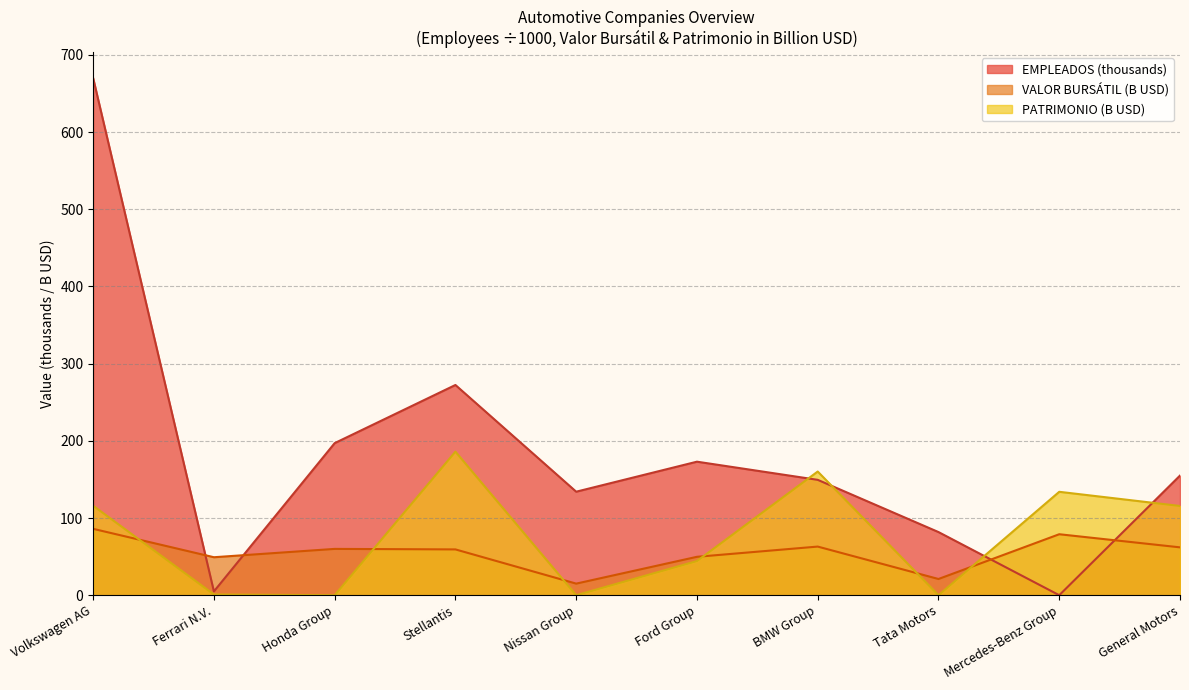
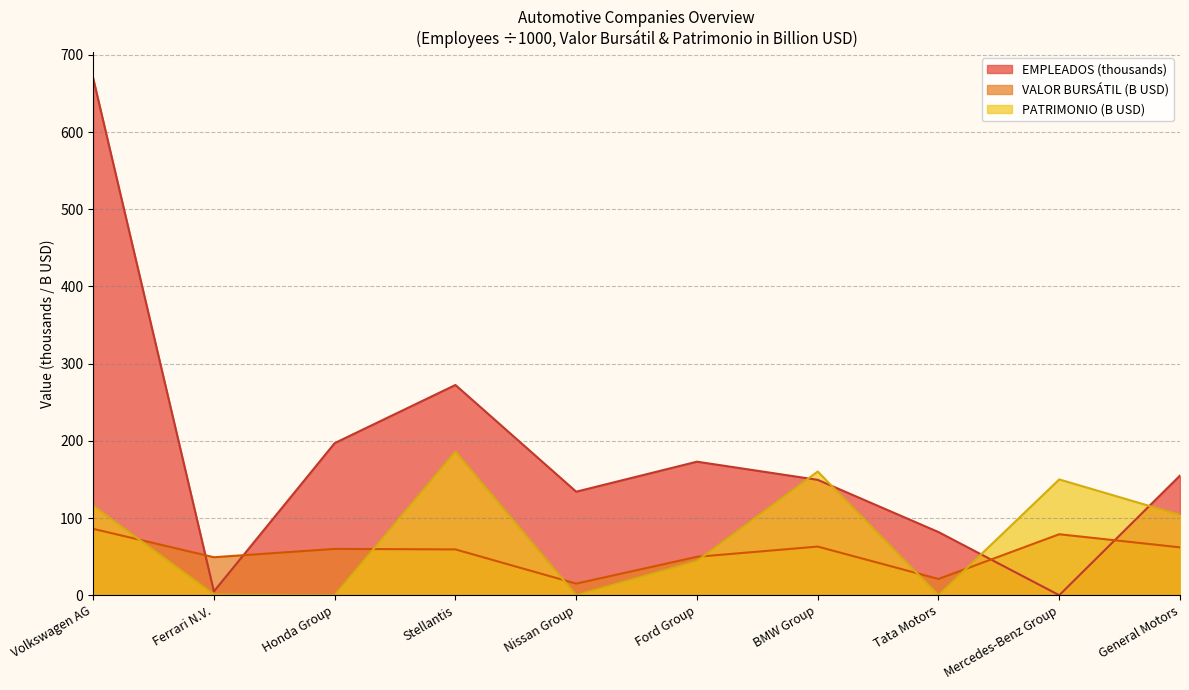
  {
    "PATRIMONIO (B USD)": {
      "Volkswagen AG": 120,
      "Ferrari N.V.": 0,
      "Honda Group": 0,
      "Stellantis": 190,
      "Nissan Group": 0,
      "Ford Group": 40,
      "BMW Group": 160,
      "Tata Motors": 0,
-     "Mercedes-Benz Group": 130,
-     "General Motors": 120
+     "Mercedes-Benz Group": 150,
+     "General Motors": 100
    }
  }
